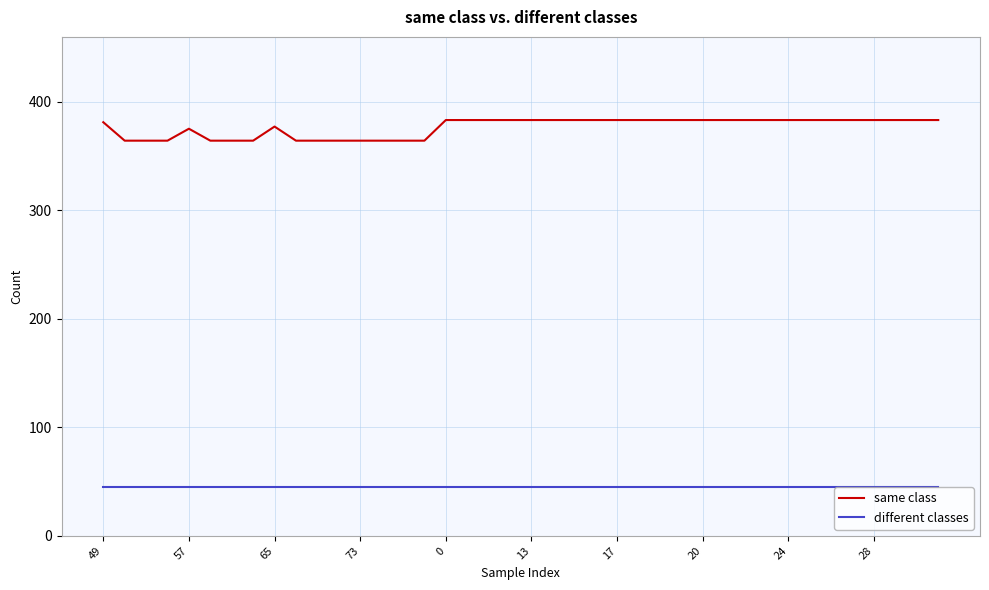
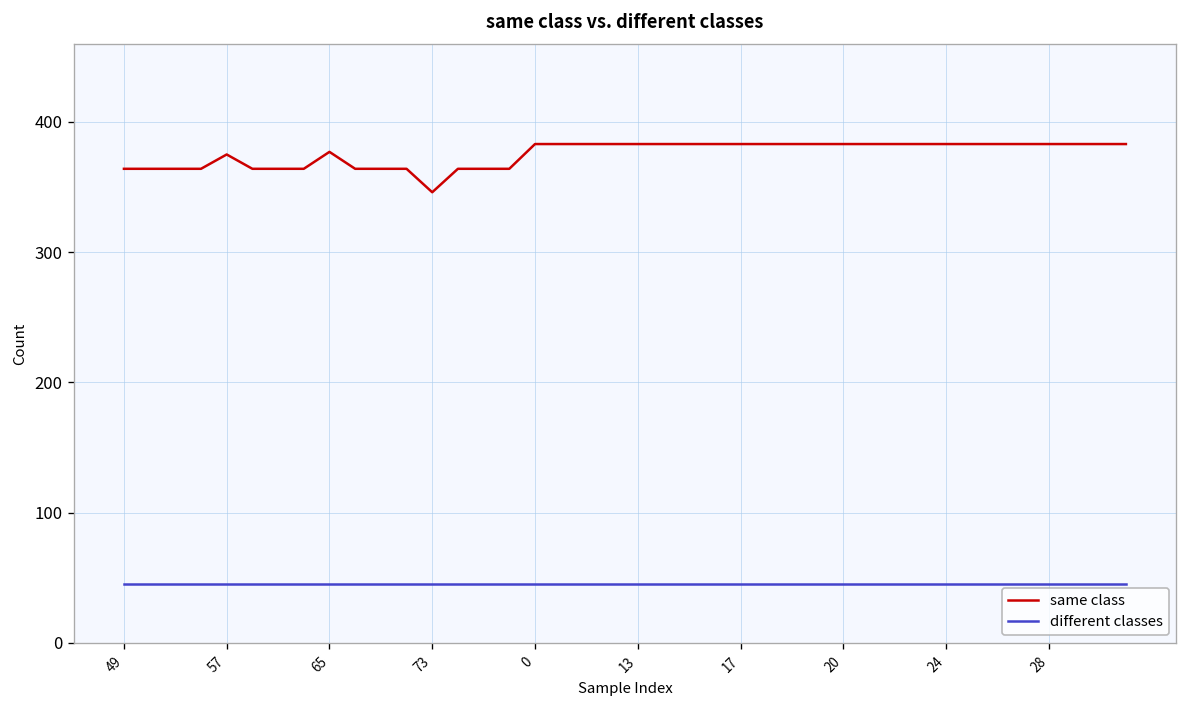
  {
    "same class": {
-     "49": 381,
+     "49": 364,
      "57": 375,
      "65": 377,
-     "73": 364,
+     "73": 346,
      "0": 383,
      "13": 383,
      "17": 383,
      "20": 383,
      "24": 383,
      "28": 383
    },
    "different classes": {
      "49": 45,
      "57": 45,
      "65": 45,
      "73": 45,
      "0": 45,
      "13": 45,
      "17": 45,
      "20": 45,
      "24": 45,
      "28": 45
    }
  }
